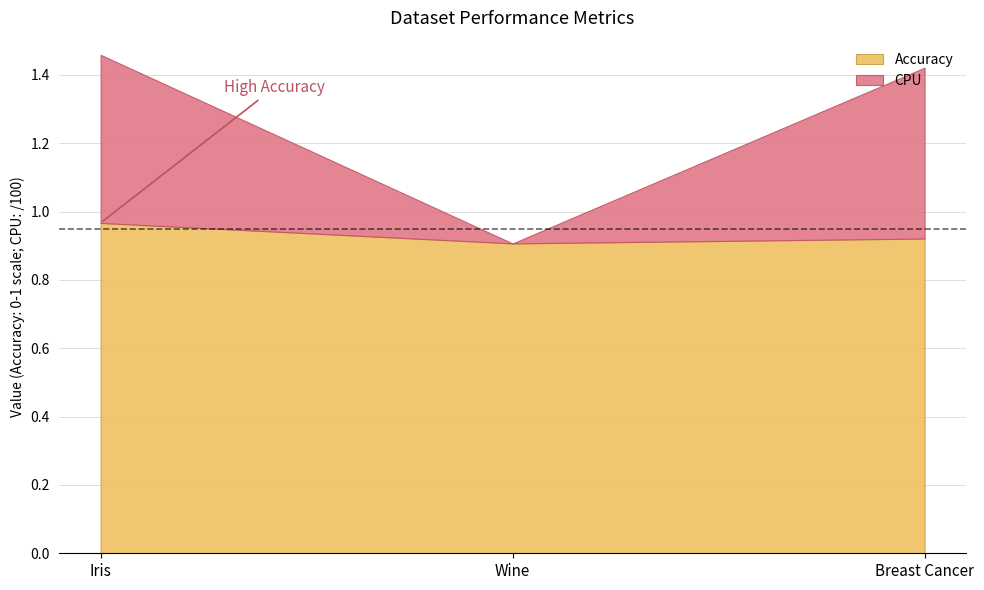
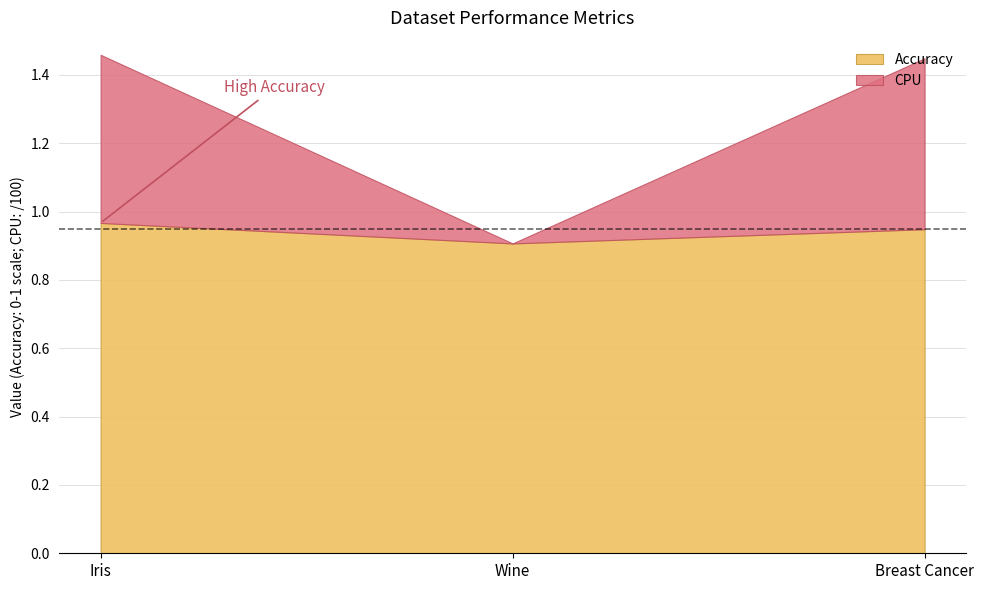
  {
    "Accuracy": {
      "Iris": 0.97,
-     "Breast Cancer": 0.92
+     "Breast Cancer": 0.95
    },
    "CPU": {
      "Iris": 0.49,
      "Breast Cancer": 0.50
    }
  }
